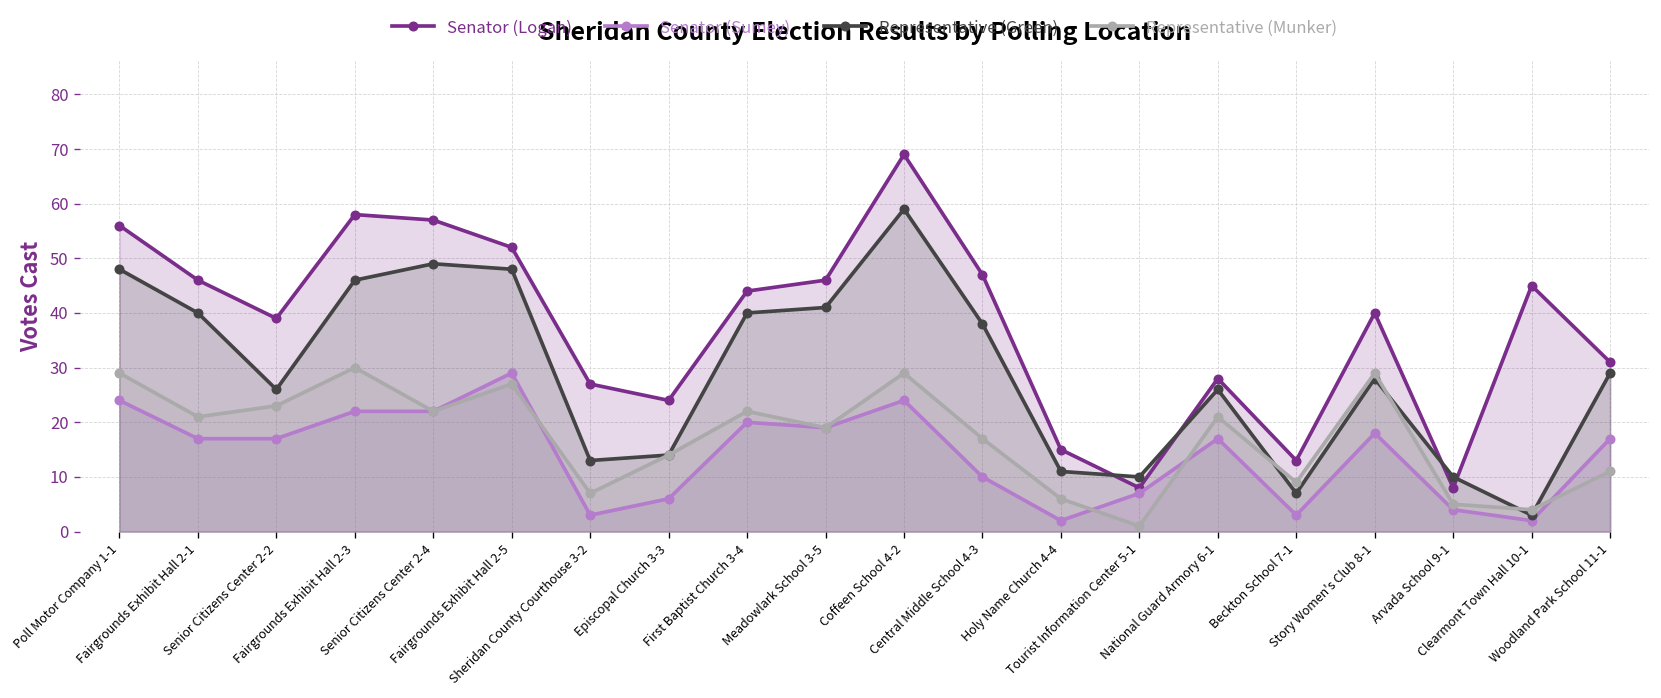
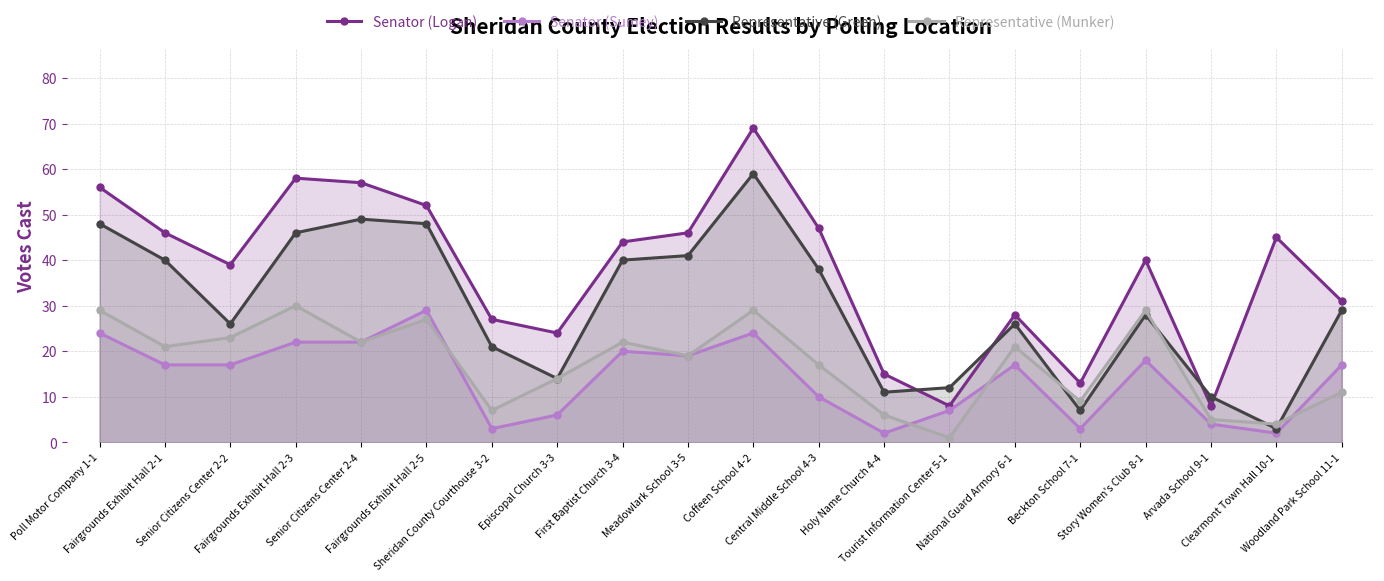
  {
    "Senator (Logan)": {
      "Poll Motor Company 1-1": 56,
      "Fairgrounds Exhibit Hall 2-1": 46,
      "Senior Citizens Center 2-2": 39,
      "Fairgrounds Exhibit Hall 2-3": 58,
      "Senior Citizens Center 2-4": 57,
      "Fairgrounds Exhibit Hall 2-5": 52,
      "Sheridan County Courthouse 3-2": 27,
      "Episcopal Church 3-3": 24,
      "First Baptist Church 3-4": 44,
      "Meadowlark School 3-5": 46,
      "Coffeen School 4-2": 69,
      "Central Middle School 4-3": 47,
      "Holy Name Church 4-4": 15,
      "Tourist Information Center 5-1": 8,
      "National Guard Armory 6-1": 28,
      "Beckton School 7-1": 13,
      "Story Women's Club 8-1": 40,
      "Arvada School 9-1": 8,
      "Clearmont Town Hall 10-1": 45,
      "Woodland Park School 11-1": 31
    },
    "Representative (Green)": {
      "Poll Motor Company 1-1": 48,
      "Fairgrounds Exhibit Hall 2-1": 40,
      "Senior Citizens Center 2-2": 26,
      "Fairgrounds Exhibit Hall 2-3": 46,
      "Senior Citizens Center 2-4": 49,
      "Fairgrounds Exhibit Hall 2-5": 48,
-     "Sheridan County Courthouse 3-2": 13,
+     "Sheridan County Courthouse 3-2": 21,
      "First Baptist Church 3-4": 40,
      "Meadowlark School 3-5": 41,
      "Coffeen School 4-2": 59,
      "Central Middle School 4-3": 38,
      "Holy Name Church 4-4": 11,
-     "Tourist Information Center 5-1": 10,
+     "Tourist Information Center 5-1": 12,
      "National Guard Armory 6-1": 26,
      "Beckton School 7-1": 7,
      "Story Women's Club 8-1": 28,
      "Arvada School 9-1": 10,
      "Clearmont Town Hall 10-1": 3,
      "Woodland Park School 11-1": 29
    }
  }
